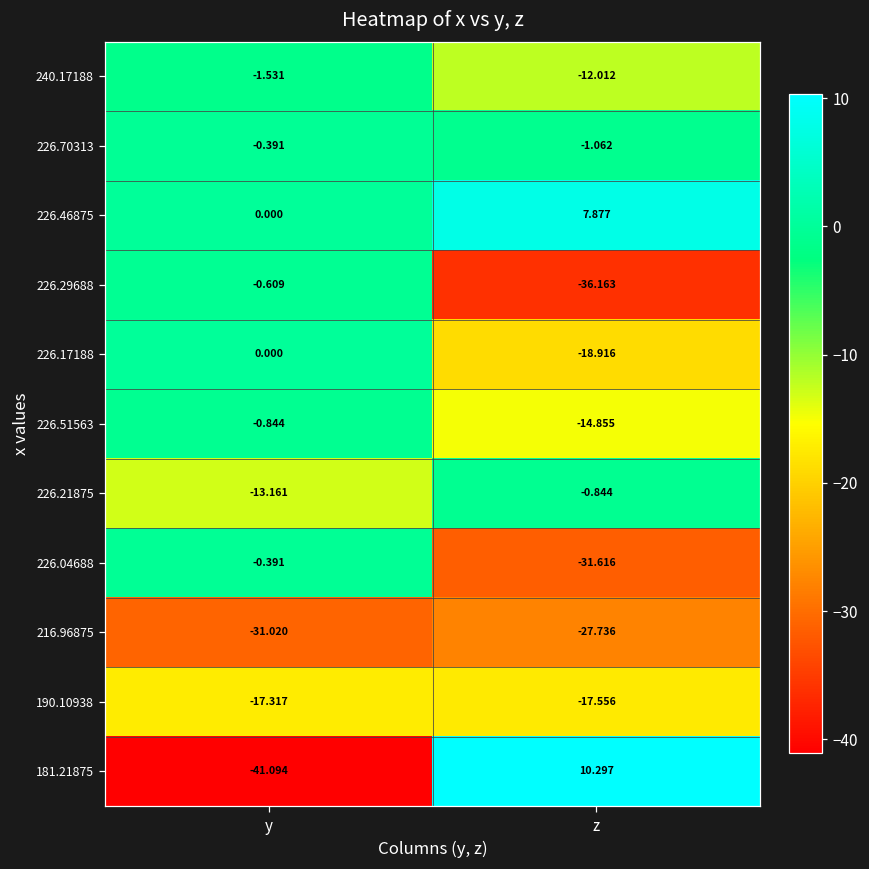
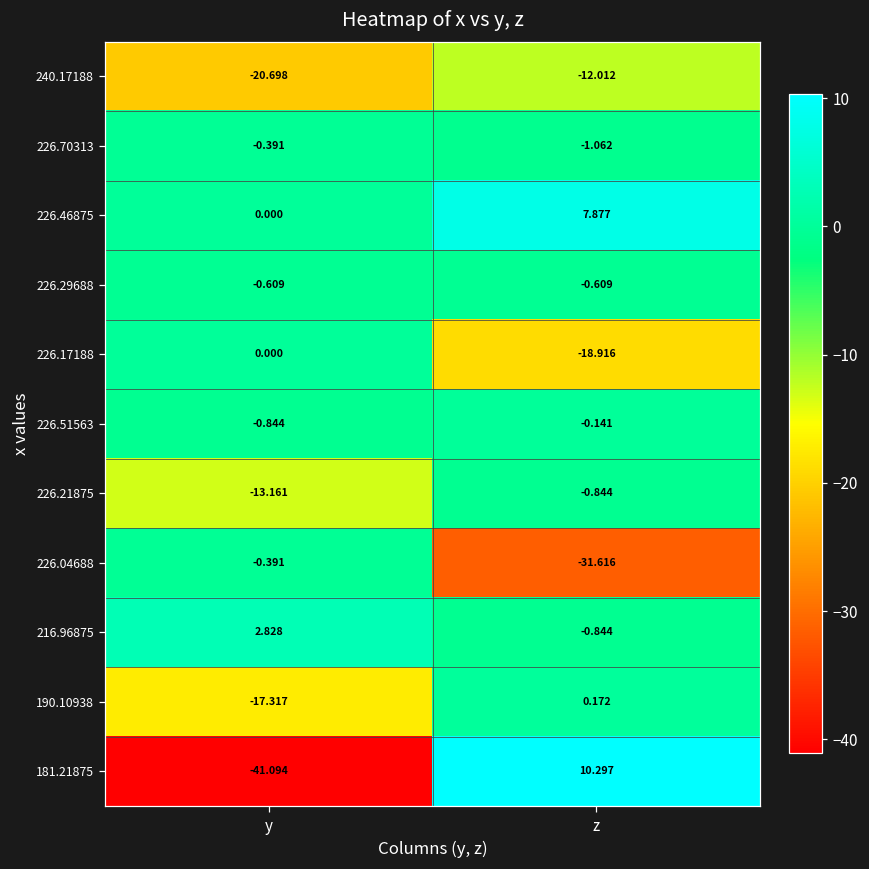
  {
    "240.17188": {
-     "y": -1.531,
+     "y": -20.698,
      "z": -12.012
    },
    "226.70313": {
      "y": -0.391,
      "z": -1.062
    },
    "226.46875": {
      "y": 0.000,
      "z": 7.877
    },
    "226.29688": {
      "y": -0.609,
-     "z": -36.163
+     "z": -0.609
    },
    "226.17188": {
      "y": 0.000,
      "z": -18.916
    },
    "226.51563": {
      "y": -0.844,
-     "z": -14.855
+     "z": -0.141
    },
    "226.21875": {
      "y": -13.161,
      "z": -0.844
    },
    "226.04688": {
      "y": -0.391,
      "z": -31.616
    },
    "216.96875": {
-     "y": -31.020,
-     "z": -27.736
+     "y": 2.828,
+     "z": -0.844
    },
    "190.10938": {
      "y": -17.317,
-     "z": -17.556
+     "z": 0.172
    },
    "181.21875": {
      "y": -41.094,
      "z": 10.297
    }
  }
